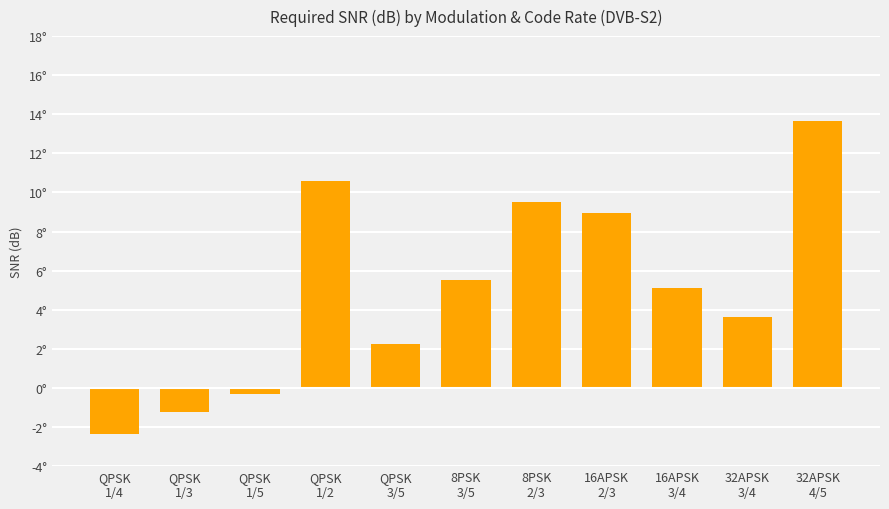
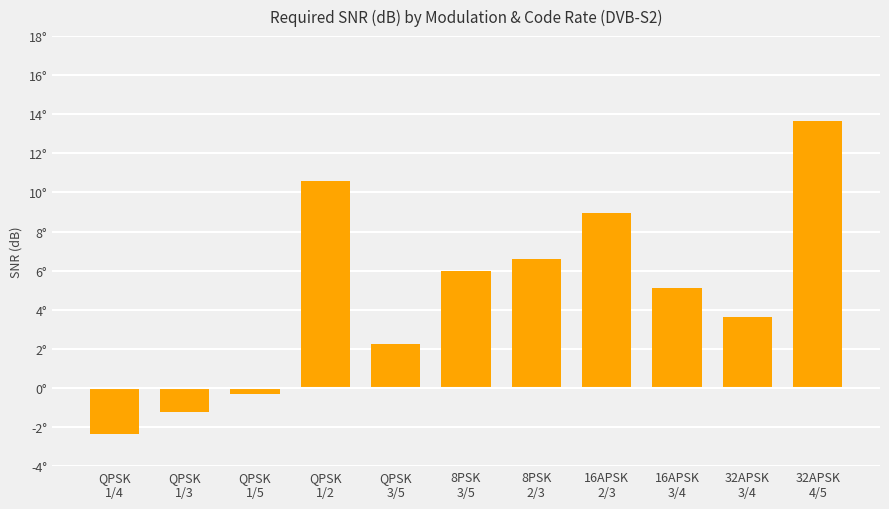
  {
    "QPSK 1/4": "-2.4°",
    "QPSK 1/3": "-1.2°",
    "QPSK 1/5": "-0.3°",
    "QPSK 1/2": "10.6°",
    "QPSK 3/5": "2.2°",
-   "8PSK 3/5": "5.5°",
-   "8PSK 2/3": "9.5°",
+   "8PSK 3/5": "6.0°",
+   "8PSK 2/3": "6.6°",
    "16APSK 2/3": "9.0°",
    "16APSK 3/4": "5.1°",
    "32APSK 3/4": "3.6°",
    "32APSK 4/5": "13.6°"
  }
